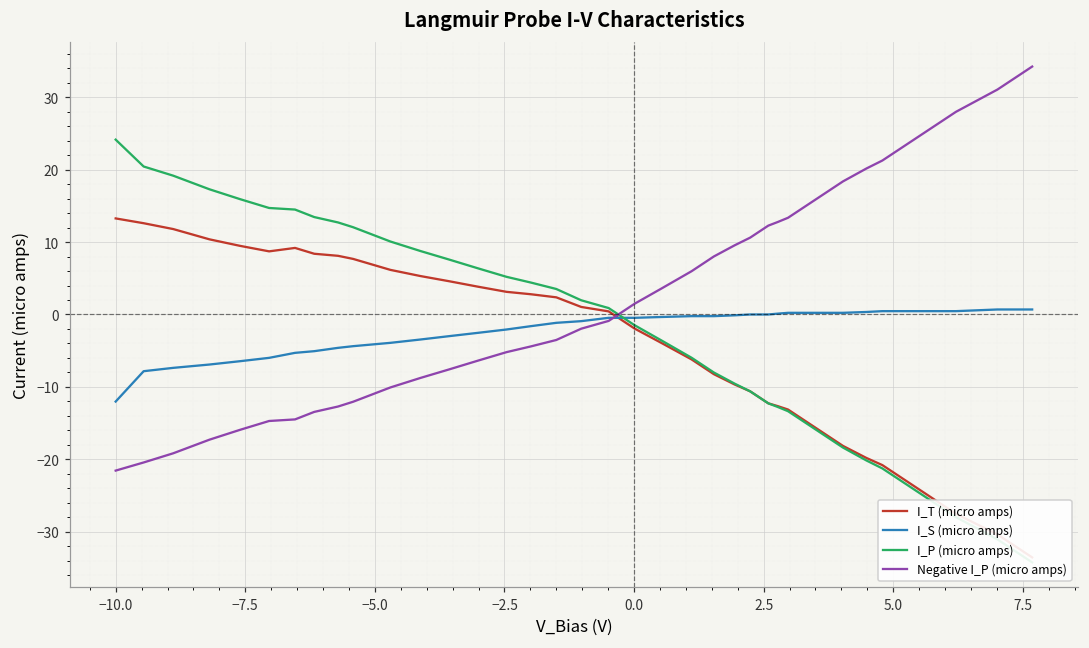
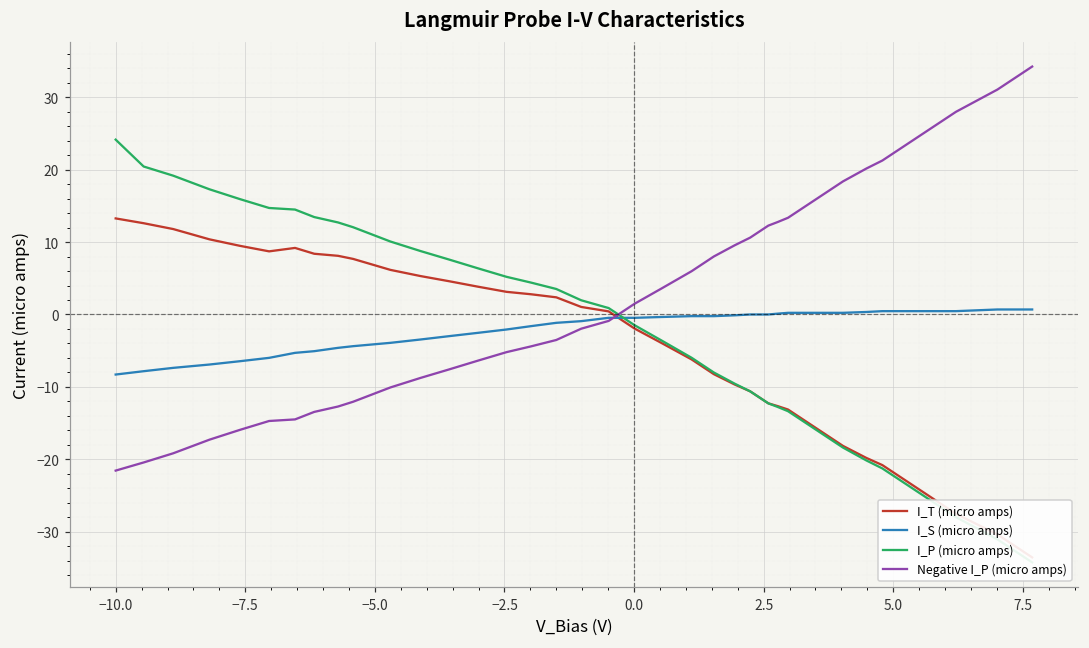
  {
    "I_T (micro amps)": {
      "−10.0": 13
    },
    "I_S (micro amps)": {
-     "−10.0": -12
+     "−10.0": -8
    },
    "I_P (micro amps)": {
      "−10.0": 24
    },
    "Negative I_P (micro amps)": {
      "−10.0": -22
    }
  }
